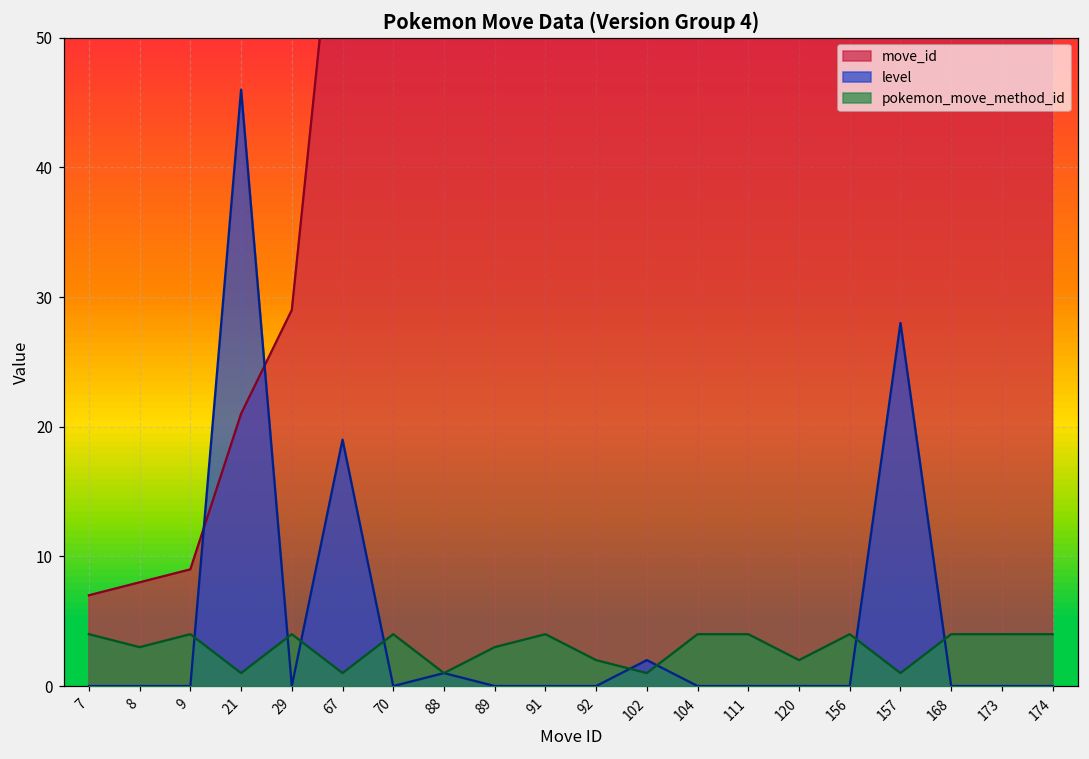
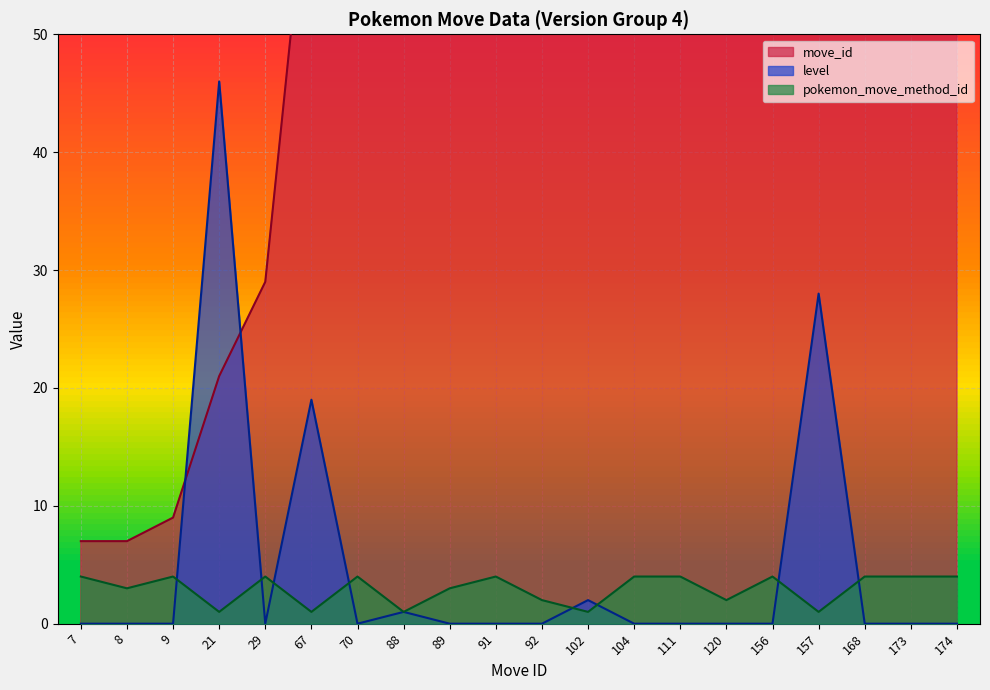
  {
    "move_id": {
      "7": 7,
-     "8": 8,
+     "8": 7,
      "9": 9,
      "21": 21,
      "29": 29
    },
    "level": {
      "7": 0,
      "8": 0,
      "9": 0,
      "21": 46,
      "29": 0,
      "67": 19,
      "70": 0,
      "89": 0,
      "91": 0,
      "92": 0,
      "102": 2,
      "104": 0,
      "111": 0,
      "120": 0,
      "156": 0,
      "157": 28,
      "168": 0,
      "173": 0,
      "174": 0
    },
    "pokemon_move_method_id": {
      "7": 4,
      "8": 3,
      "9": 4,
      "21": 1,
      "29": 4,
      "67": 1,
      "70": 4,
      "89": 3,
      "91": 4,
      "92": 2,
      "102": 1,
      "104": 4,
      "111": 4,
      "120": 2,
      "156": 4,
      "157": 1,
      "168": 4,
      "173": 4,
      "174": 4
    }
  }
